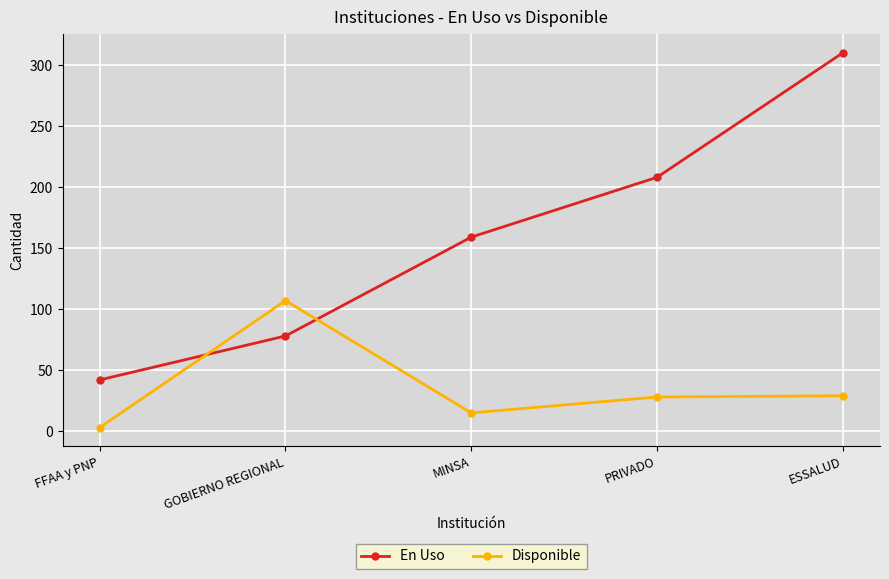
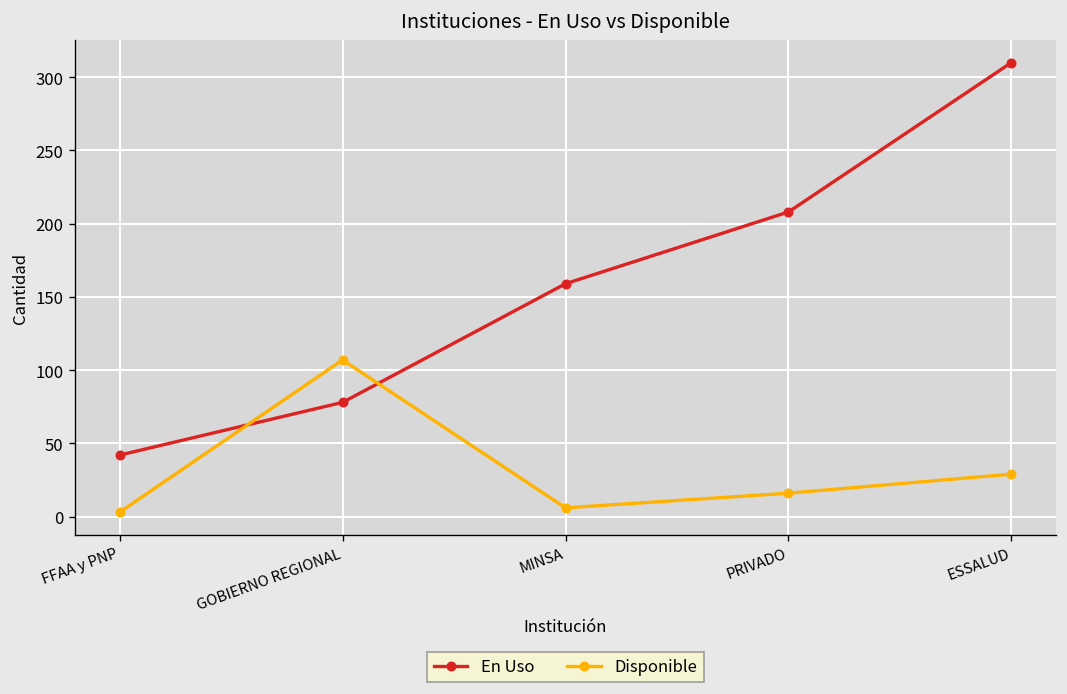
  {
    "En Uso": {
      "FFAA y PNP": 42,
      "GOBIERNO REGIONAL": 78,
      "MINSA": 159,
      "PRIVADO": 208,
      "ESSALUD": 310
    },
    "Disponible": {
      "FFAA y PNP": 3,
      "GOBIERNO REGIONAL": 107,
-     "MINSA": 15,
-     "PRIVADO": 28,
+     "MINSA": 6,
+     "PRIVADO": 16,
      "ESSALUD": 29
    }
  }
